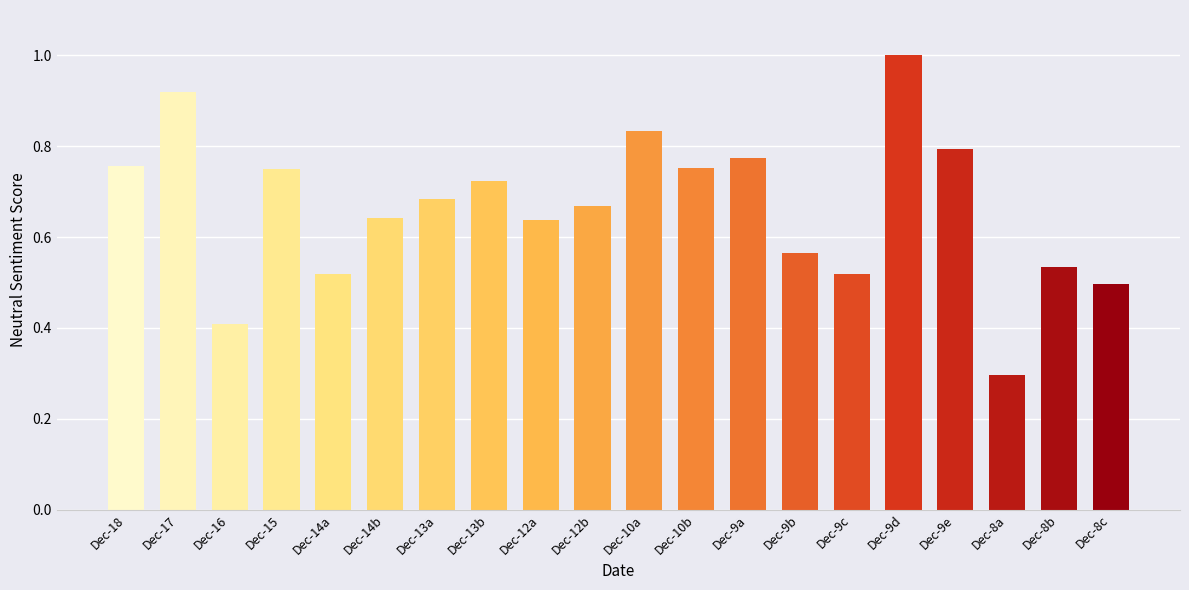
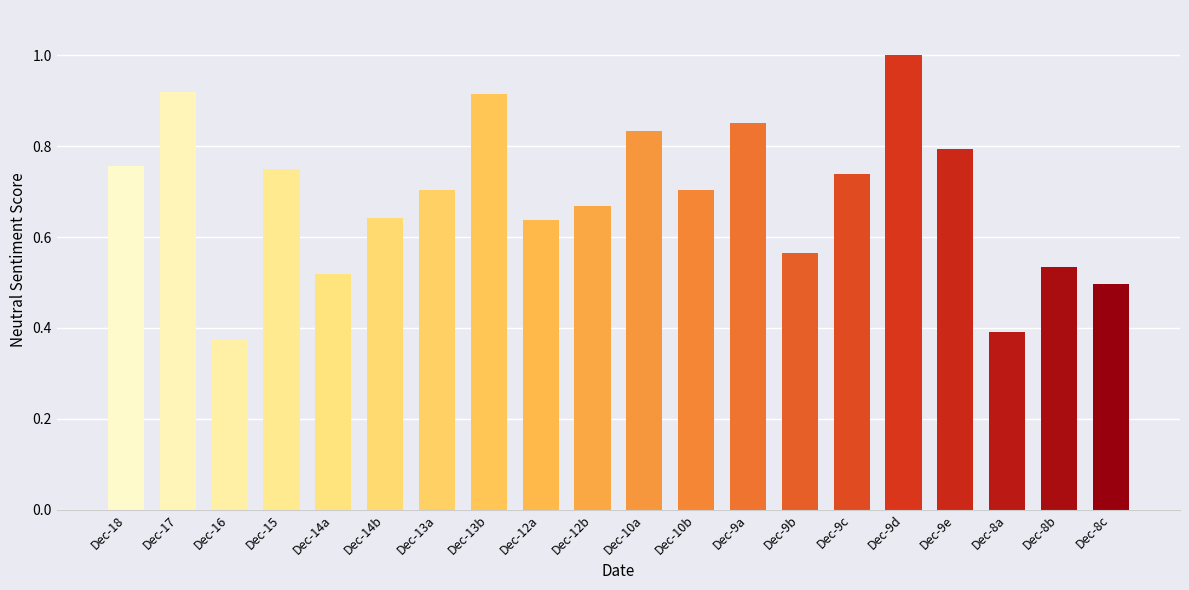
  {
    "Dec-18": 0.76,
    "Dec-17": 0.92,
-   "Dec-16": 0.41,
+   "Dec-16": 0.37,
    "Dec-15": 0.75,
    "Dec-14a": 0.52,
    "Dec-14b": 0.64,
-   "Dec-13a": 0.68,
-   "Dec-13b": 0.72,
+   "Dec-13a": 0.70,
+   "Dec-13b": 0.91,
    "Dec-12a": 0.64,
    "Dec-12b": 0.67,
    "Dec-10a": 0.83,
-   "Dec-10b": 0.75,
-   "Dec-9a": 0.78,
+   "Dec-10b": 0.70,
+   "Dec-9a": 0.85,
    "Dec-9b": 0.57,
-   "Dec-9c": 0.52,
+   "Dec-9c": 0.74,
    "Dec-9d": 1.00,
    "Dec-9e": 0.80,
-   "Dec-8a": 0.30,
+   "Dec-8a": 0.39,
    "Dec-8b": 0.53,
    "Dec-8c": 0.50
  }
